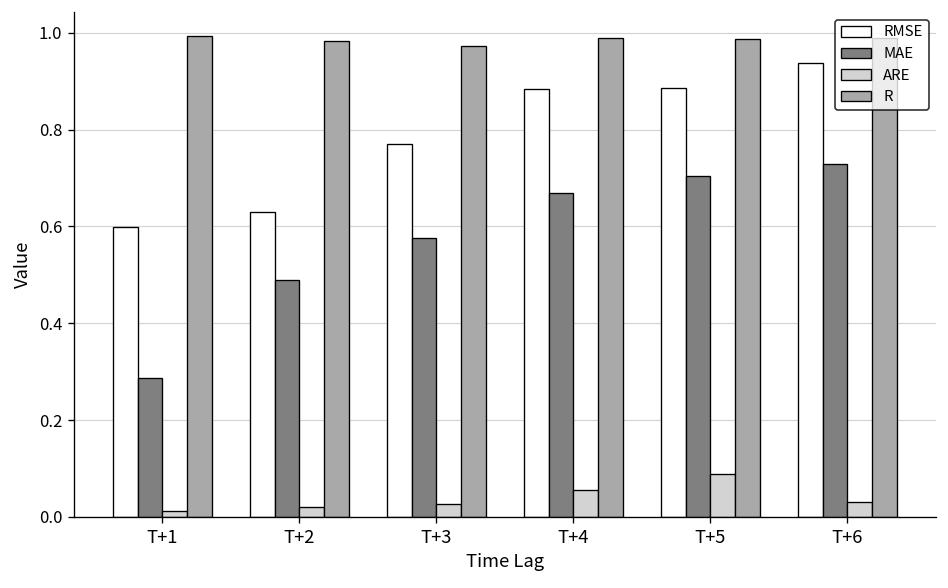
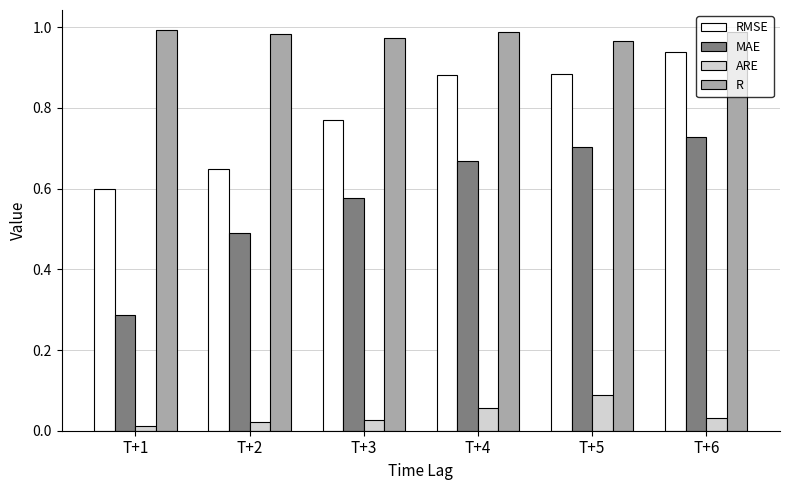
  {
    "RMSE": {
      "T+1": 0.60,
-     "T+2": 0.63,
+     "T+2": 0.65,
      "T+3": 0.77,
      "T+4": 0.88,
      "T+5": 0.89,
      "T+6": 0.94
    },
    "MAE": {
      "T+1": 0.29,
      "T+2": 0.49,
      "T+3": 0.58,
      "T+4": 0.67,
      "T+5": 0.70,
      "T+6": 0.73
    },
    "ARE": {
      "T+1": 0.01,
      "T+2": 0.02,
      "T+3": 0.03,
      "T+4": 0.06,
      "T+5": 0.09,
      "T+6": 0.03
    },
    "R": {
      "T+1": 0.99,
      "T+2": 0.98,
      "T+3": 0.97,
      "T+4": 0.99,
-     "T+5": 0.99
+     "T+5": 0.97
    }
  }
